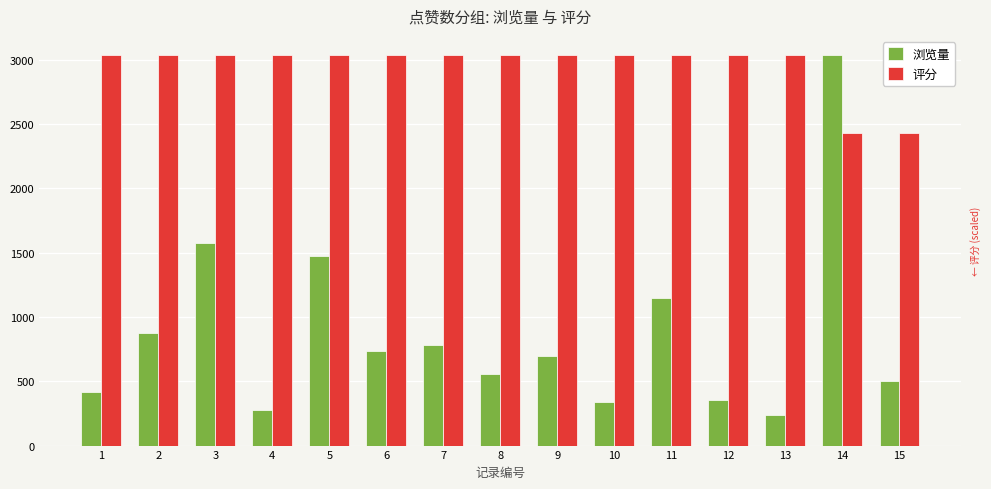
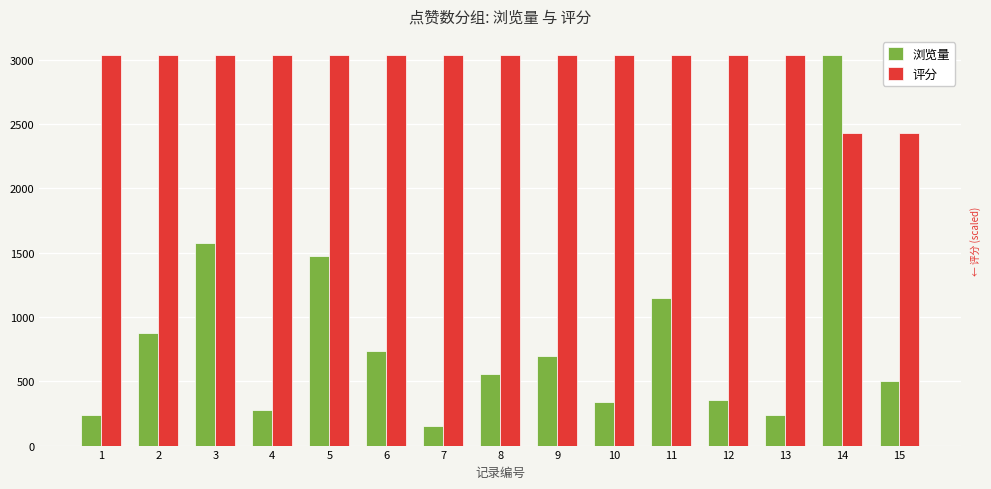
  {
    "浏览量": {
-     "1": 420,
+     "1": 240,
      "2": 870,
      "3": 1570,
      "4": 280,
      "5": 1480,
      "6": 740,
-     "7": 780,
+     "7": 160,
      "8": 560,
      "9": 700,
      "10": 340,
      "11": 1150,
      "12": 360,
      "13": 240,
      "14": 3030,
      "15": 500
    },
    "评分": {
      "1": 3030,
      "2": 3030,
      "3": 3030,
      "4": 3030,
      "5": 3030,
      "6": 3030,
      "7": 3030,
      "8": 3030,
      "9": 3030,
      "10": 3030,
      "11": 3030,
      "12": 3030,
      "13": 3030,
      "14": 2430,
      "15": 2430
    }
  }
